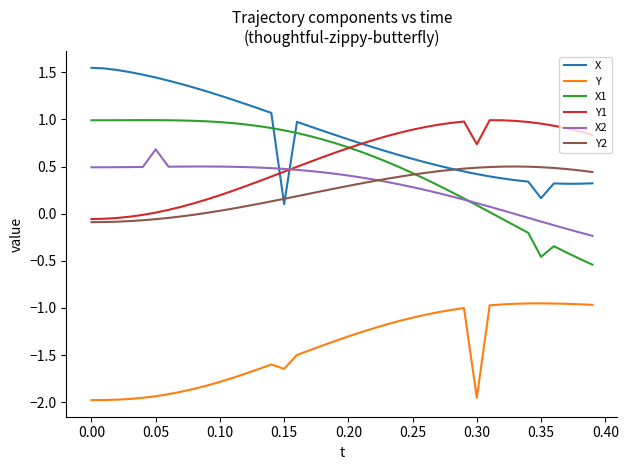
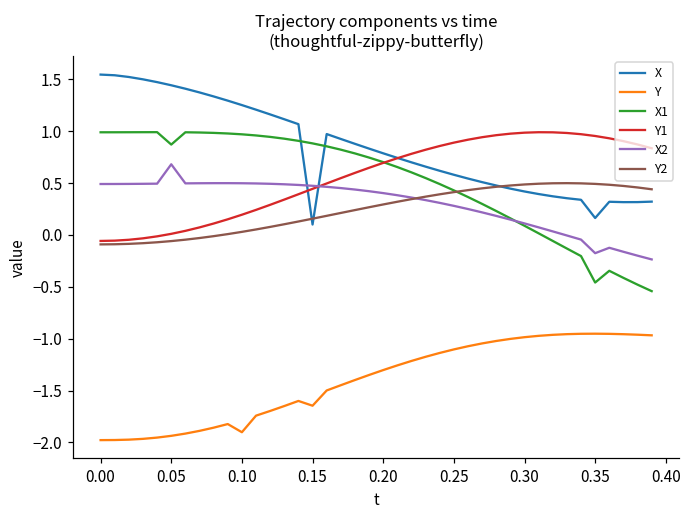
  {
    "X": {
      "0.00": 1.5,
      "0.05": 1.4,
      "0.10": 1.3,
      "0.15": 0.1,
      "0.20": 0.8,
      "0.25": 0.6,
      "0.30": 0.4,
      "0.35": 0.2
    },
    "Y": {
      "0.00": -2.0,
      "0.05": -1.9,
-     "0.10": -1.8,
+     "0.10": -1.9,
      "0.15": -1.6,
      "0.20": -1.3,
      "0.25": -1.1,
-     "0.30": -2.0,
+     "0.30": -1.0,
      "0.35": -1.0
    },
    "X1": {
      "0.00": 1.0,
-     "0.05": 1.0,
+     "0.05": 0.9,
      "0.10": 1.0,
      "0.15": 0.9,
      "0.35": -0.5
    },
    "Y1": {
      "0.00": -0.1,
      "0.05": 0.0,
      "0.10": 0.2,
      "0.15": 0.4,
      "0.25": 0.9,
-     "0.30": 0.7,
+     "0.30": 1.0,
      "0.35": 1.0
    },
    "X2": {
      "0.00": 0.5,
      "0.05": 0.7,
      "0.10": 0.5,
      "0.15": 0.5,
      "0.20": 0.4,
      "0.25": 0.3,
-     "0.35": -0.1
+     "0.35": -0.2
    },
    "Y2": {
      "0.00": -0.1,
      "0.05": -0.1,
      "0.10": 0.0,
      "0.15": 0.2,
      "0.20": 0.3,
      "0.30": 0.5,
      "0.35": 0.5
    }
  }
